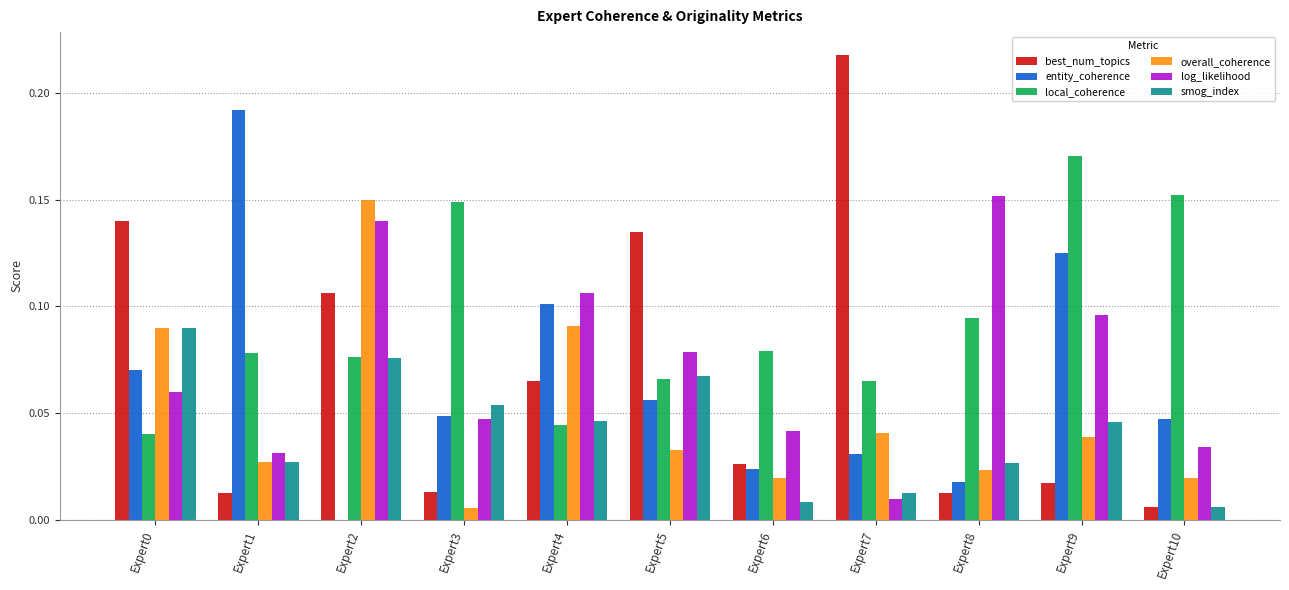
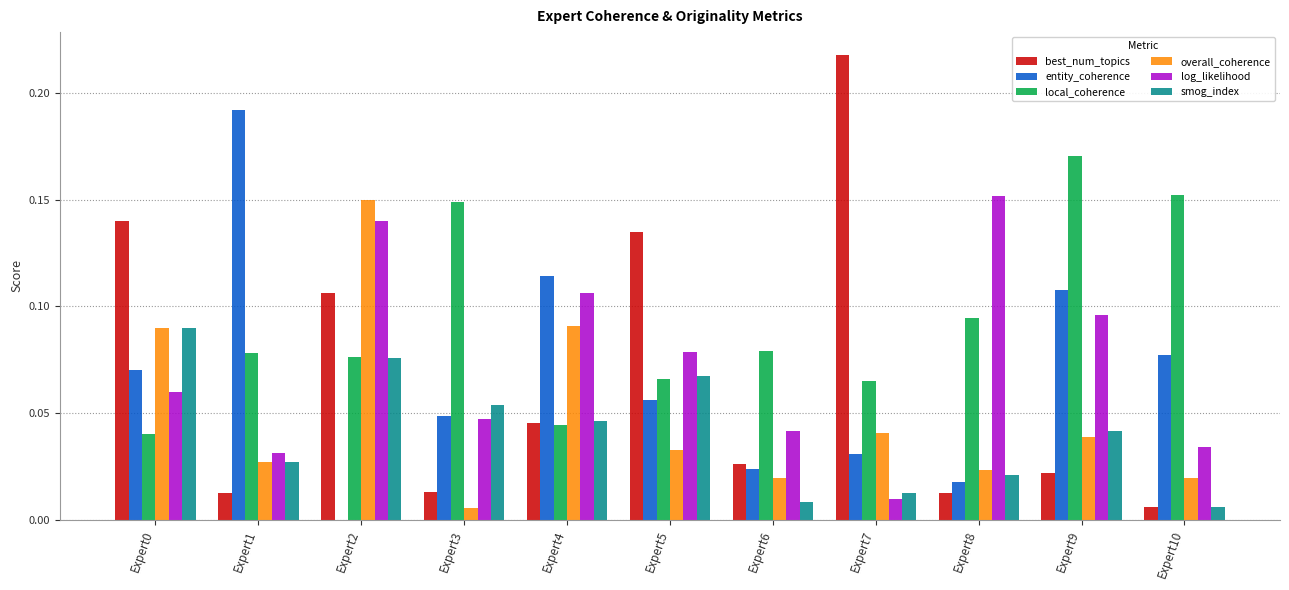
  {
    "best_num_topics": {
      "Expert0": 0.140,
      "Expert1": 0.012,
      "Expert2": 0.106,
      "Expert3": 0.013,
-     "Expert4": 0.065,
+     "Expert4": 0.045,
      "Expert5": 0.135,
      "Expert6": 0.026,
      "Expert7": 0.218,
      "Expert8": 0.013,
-     "Expert9": 0.017,
+     "Expert9": 0.022,
      "Expert10": 0.006
    },
    "entity_coherence": {
      "Expert0": 0.070,
      "Expert1": 0.192,
      "Expert2": 0.000,
      "Expert3": 0.048,
-     "Expert4": 0.101,
+     "Expert4": 0.114,
      "Expert5": 0.056,
      "Expert6": 0.024,
      "Expert7": 0.031,
      "Expert8": 0.018,
-     "Expert9": 0.125,
-     "Expert10": 0.047
+     "Expert9": 0.108,
+     "Expert10": 0.077
    },
    "local_coherence": {
      "Expert0": 0.040,
      "Expert1": 0.078,
      "Expert2": 0.076,
      "Expert3": 0.149,
      "Expert4": 0.045,
      "Expert5": 0.066,
      "Expert6": 0.079,
      "Expert7": 0.065,
      "Expert8": 0.094,
      "Expert9": 0.171,
      "Expert10": 0.152
    },
    "overall_coherence": {
      "Expert0": 0.090,
      "Expert1": 0.027,
      "Expert2": 0.150,
      "Expert3": 0.005,
      "Expert4": 0.091,
      "Expert5": 0.033,
      "Expert6": 0.019,
      "Expert7": 0.041,
      "Expert8": 0.023,
      "Expert9": 0.039,
      "Expert10": 0.019
    },
    "log_likelihood": {
      "Expert0": 0.060,
      "Expert1": 0.031,
      "Expert2": 0.140,
      "Expert3": 0.047,
      "Expert4": 0.106,
      "Expert5": 0.079,
      "Expert6": 0.042,
      "Expert7": 0.010,
      "Expert8": 0.152,
      "Expert9": 0.096,
      "Expert10": 0.034
    },
    "smog_index": {
      "Expert0": 0.090,
      "Expert1": 0.027,
      "Expert2": 0.076,
      "Expert3": 0.054,
      "Expert4": 0.046,
      "Expert5": 0.067,
      "Expert6": 0.008,
      "Expert7": 0.012,
-     "Expert8": 0.026,
-     "Expert9": 0.046,
+     "Expert8": 0.021,
+     "Expert9": 0.041,
      "Expert10": 0.006
    }
  }
